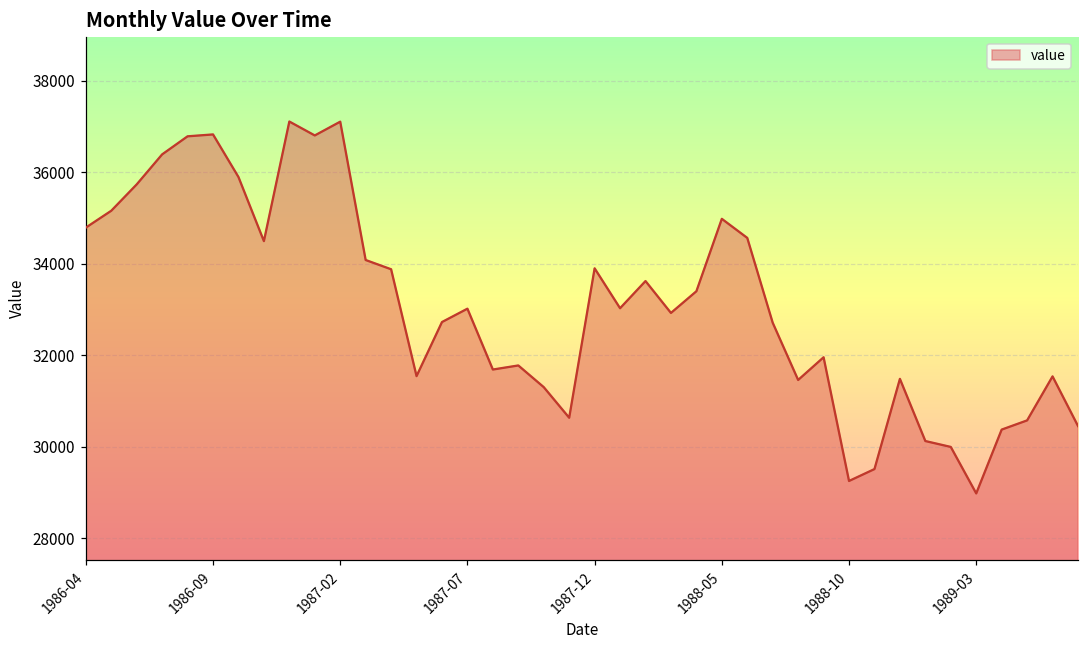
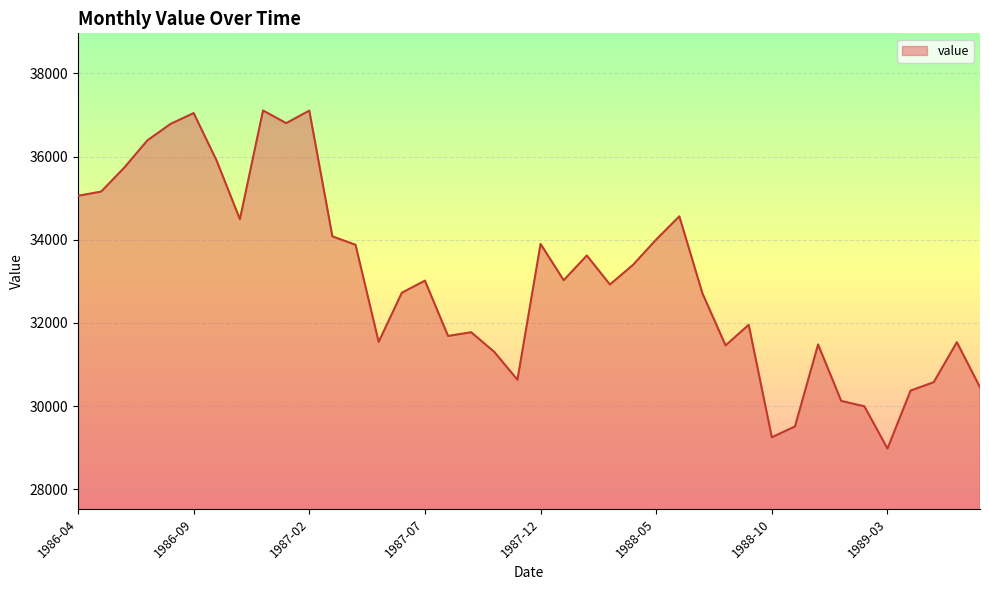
  {
-   "1986-04": 34800,
-   "1986-09": 36800,
+   "1986-04": 35100,
+   "1986-09": 37000,
    "1987-02": 37100,
    "1987-07": 33000,
    "1987-12": 33900,
-   "1988-05": 35000,
+   "1988-05": 34000,
    "1988-10": 29300,
    "1989-03": 29000
  }
